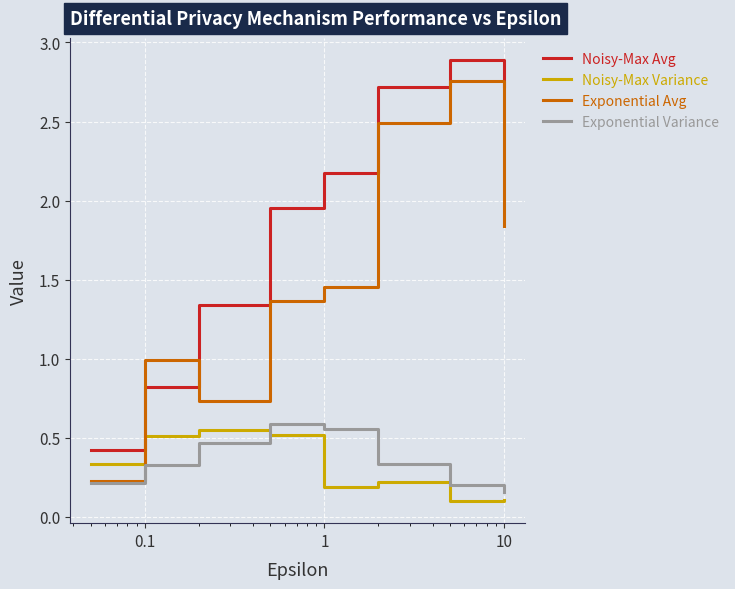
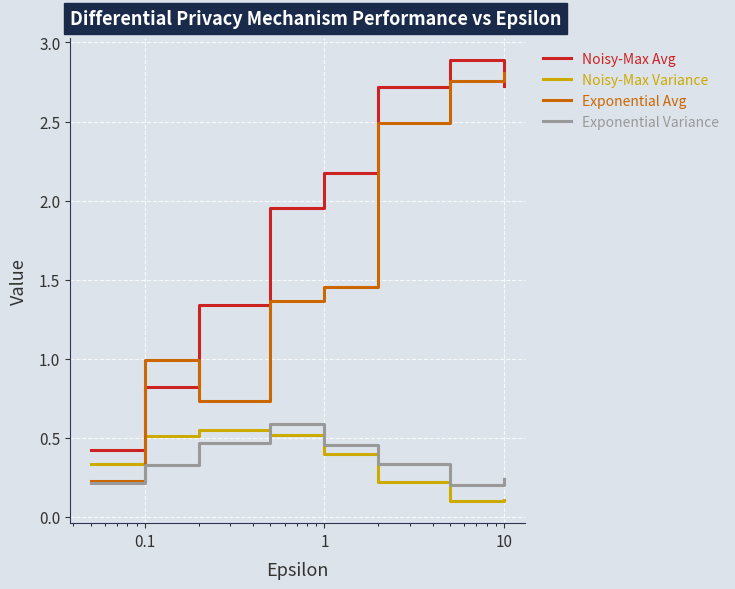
  {
    "Noisy-Max Avg": {
      "0.1": 0.82,
      "1": 2.18,
      "10": 2.73
    },
    "Noisy-Max Variance": {
      "0.1": 0.51,
-     "1": 0.19,
+     "1": 0.39,
      "10": 0.11
    },
    "Exponential Avg": {
      "0.1": 0.99,
      "1": 1.45,
-     "10": 1.84
+     "10": 2.81
    },
    "Exponential Variance": {
      "0.1": 0.33,
-     "1": 0.56,
-     "10": 0.16
+     "1": 0.45,
+     "10": 0.24
    }
  }
